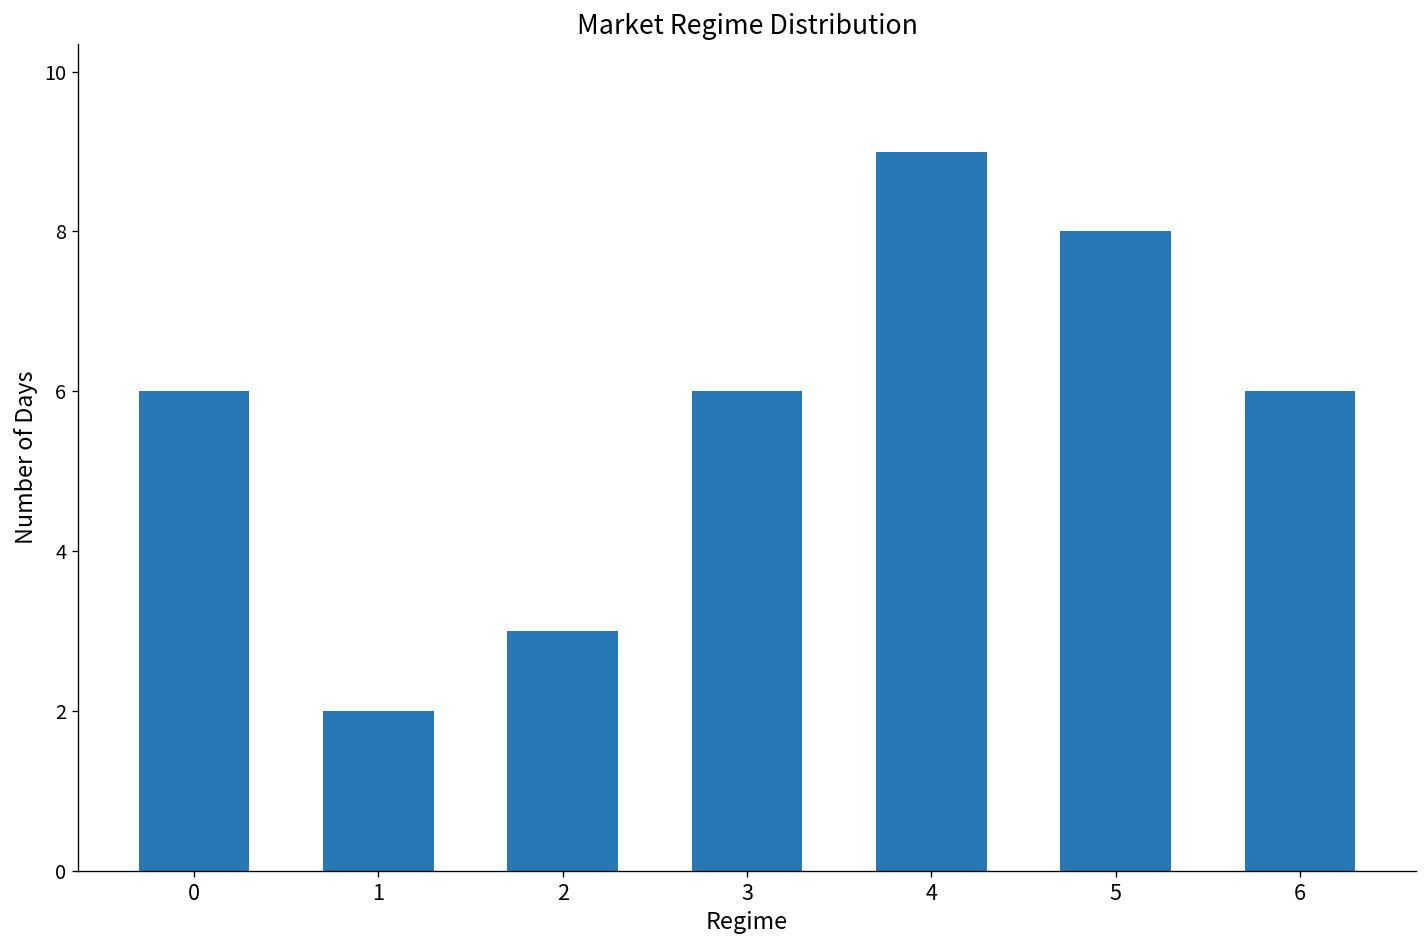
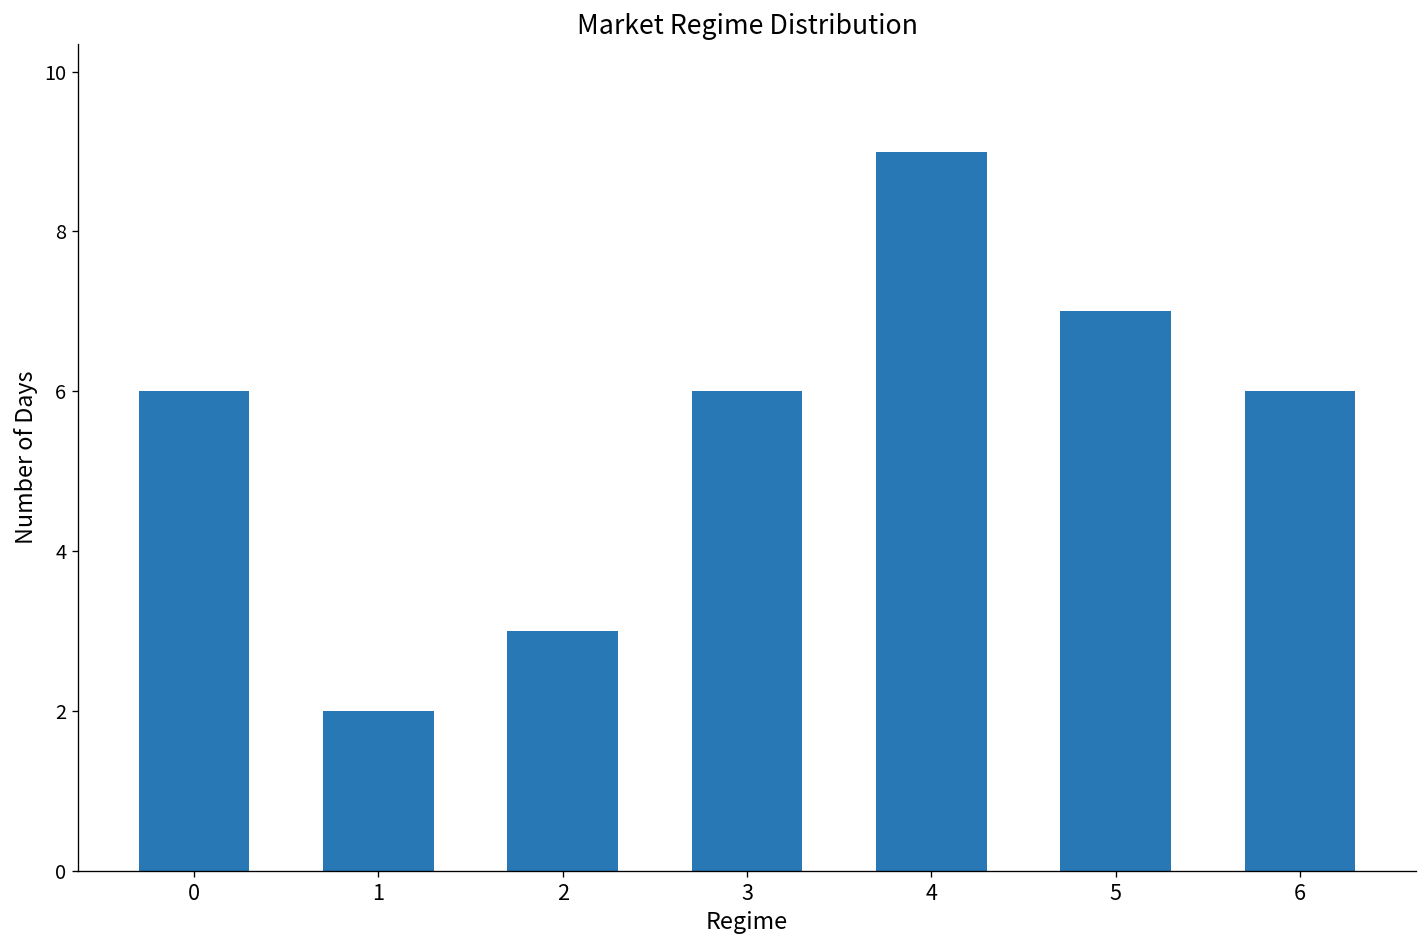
  {
    "0": 6,
    "1": 2,
    "2": 3,
    "3": 6,
    "4": 9,
-   "5": 8,
+   "5": 7,
    "6": 6
  }
